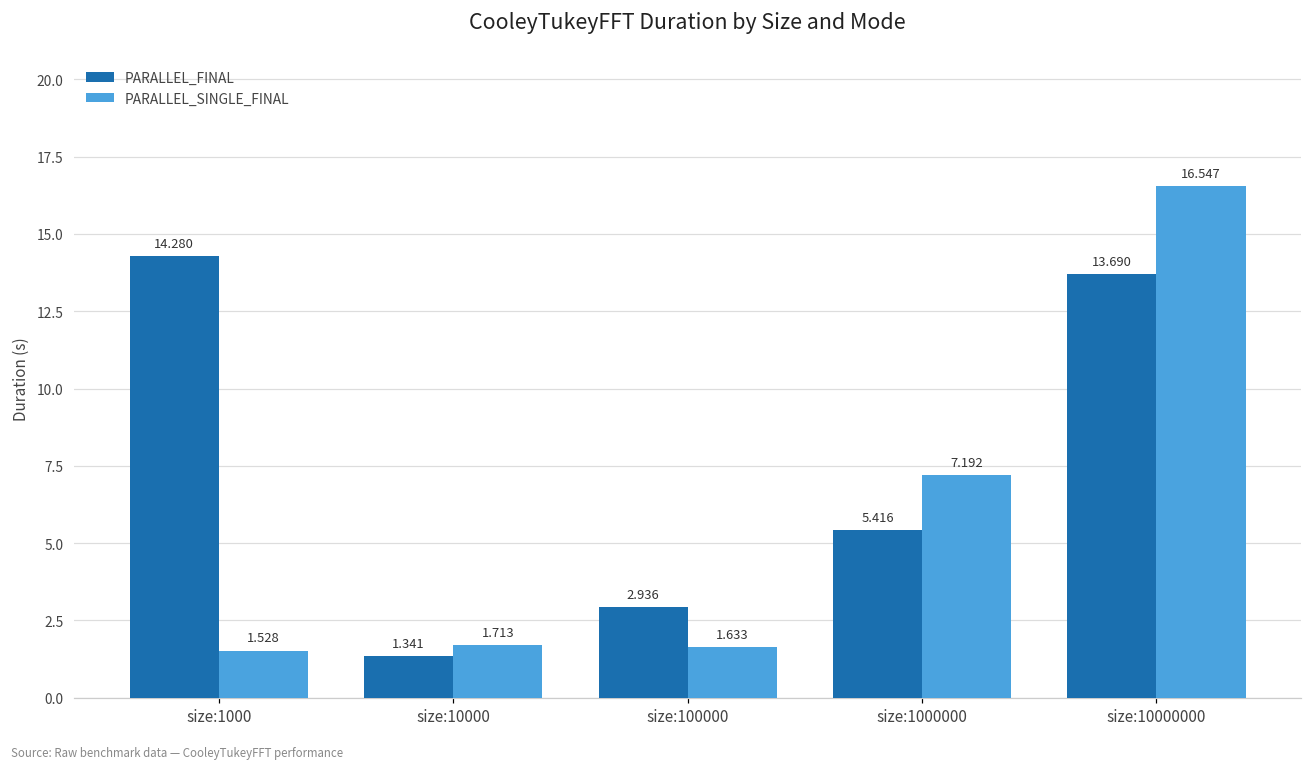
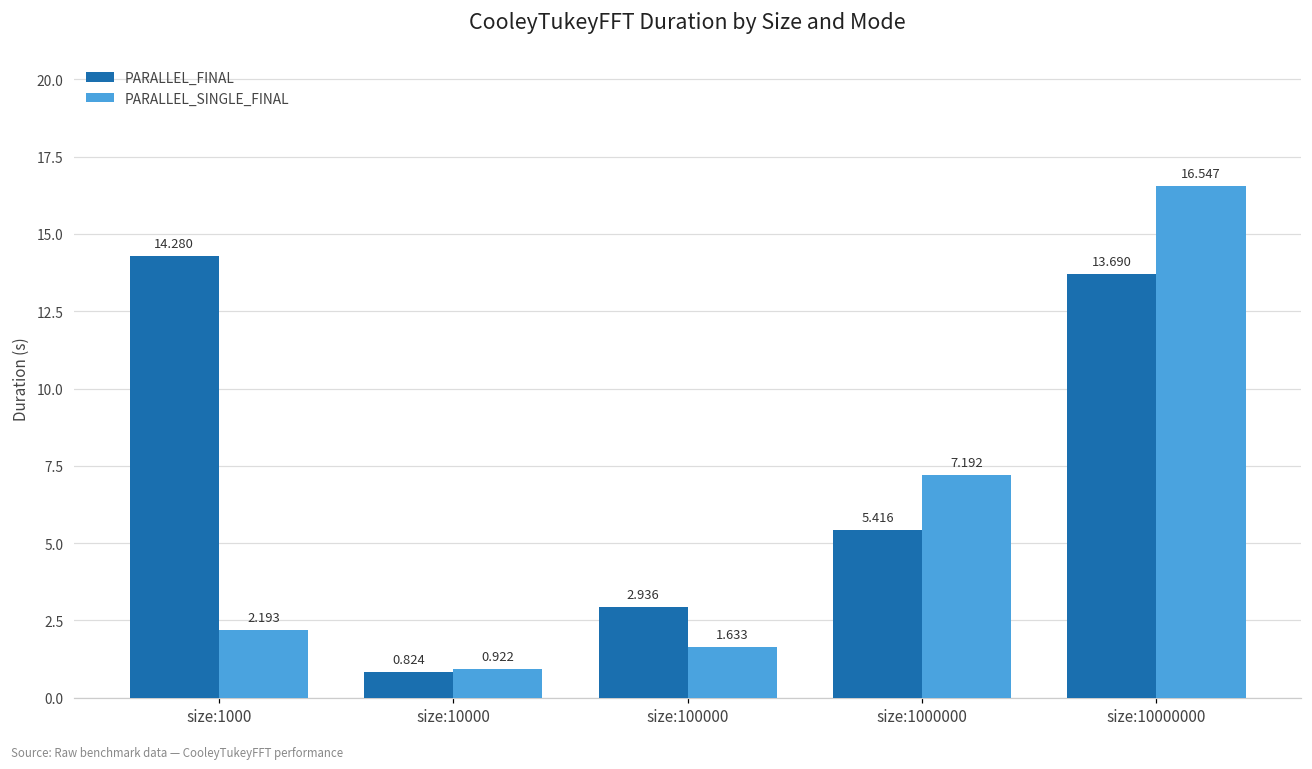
  {
    "PARALLEL_FINAL": {
      "size:1000": 14.280,
-     "size:10000": 1.341,
+     "size:10000": 0.824,
      "size:100000": 2.936,
      "size:1000000": 5.416,
      "size:10000000": 13.690
    },
    "PARALLEL_SINGLE_FINAL": {
-     "size:1000": 1.528,
-     "size:10000": 1.713,
+     "size:1000": 2.193,
+     "size:10000": 0.922,
      "size:100000": 1.633,
      "size:1000000": 7.192,
      "size:10000000": 16.547
    }
  }
